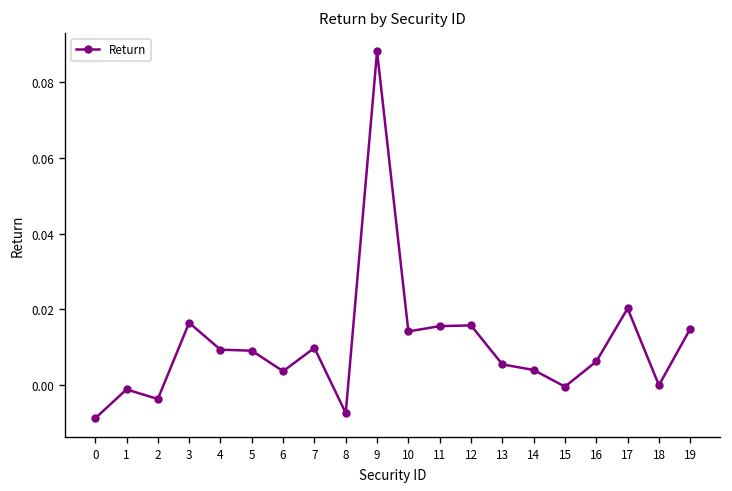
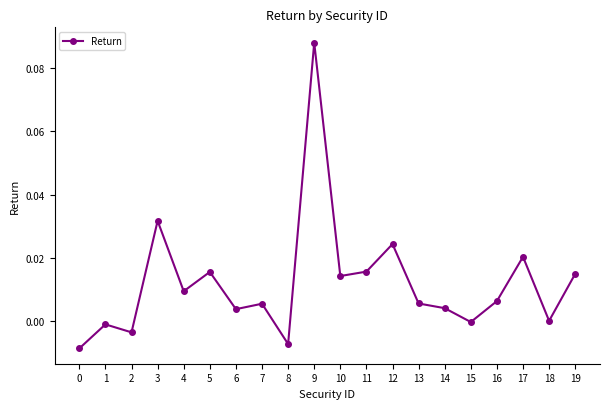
  {
    "0": -0.009,
    "1": -0.001,
    "2": -0.004,
-   "3": 0.016,
+   "3": 0.032,
    "4": 0.009,
-   "5": 0.009,
+   "5": 0.015,
    "6": 0.004,
-   "7": 0.010,
+   "7": 0.005,
    "8": -0.007,
    "9": 0.088,
    "10": 0.014,
    "11": 0.016,
-   "12": 0.016,
+   "12": 0.024,
    "13": 0.005,
    "14": 0.004,
    "15": 0.000,
    "16": 0.006,
    "17": 0.020,
    "18": 0.000,
    "19": 0.015
  }
